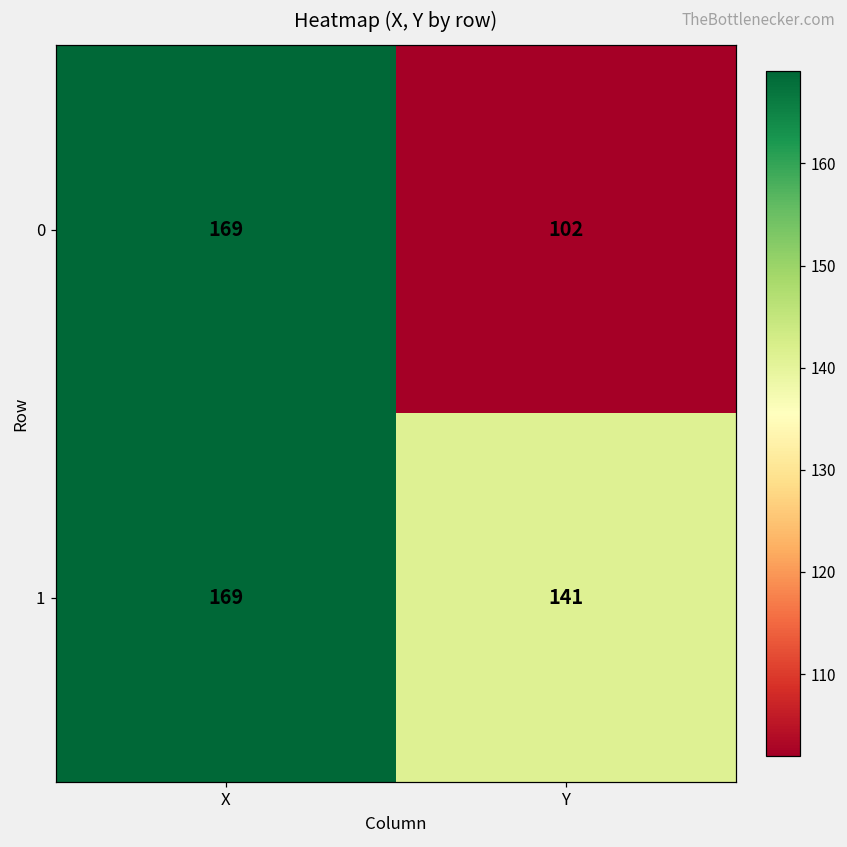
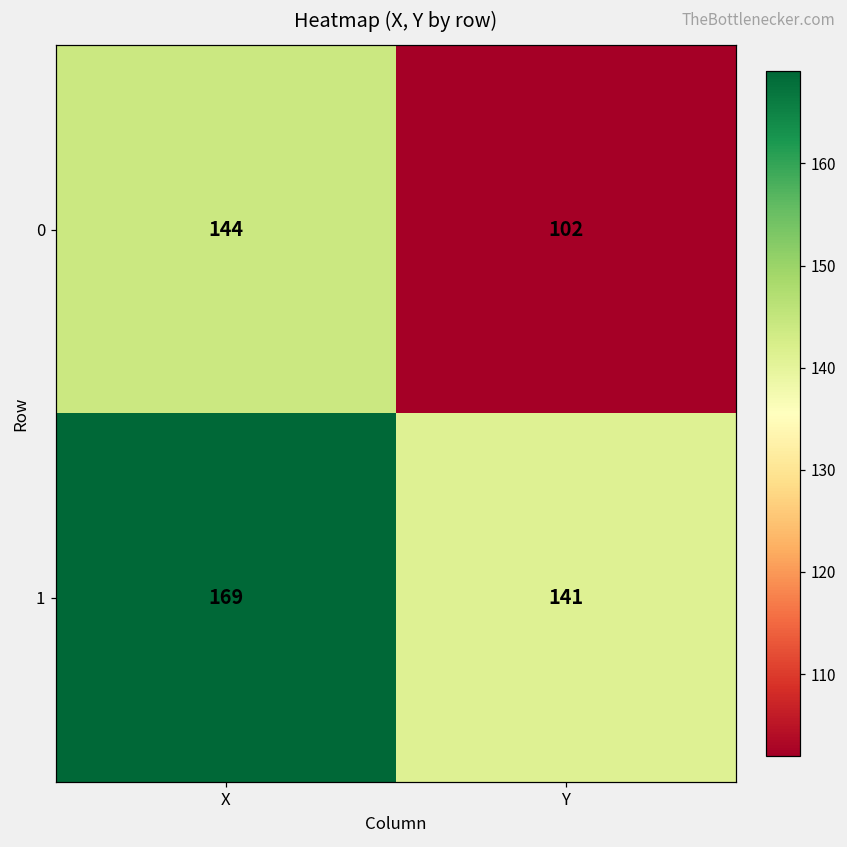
  {
    "0": {
-     "X": 169,
+     "X": 144,
      "Y": 102
    },
    "1": {
      "X": 169,
      "Y": 141
    }
  }
